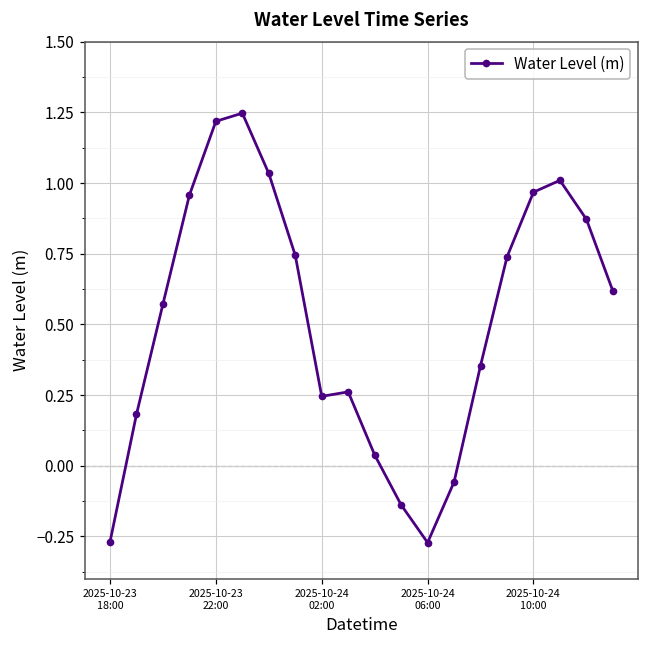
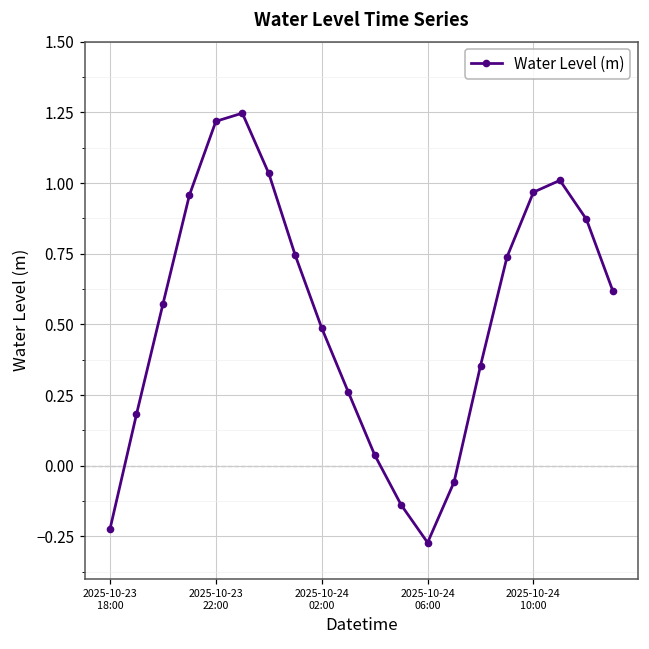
  {
-   "2025-10-23 18:00": -0.27,
+   "2025-10-23 18:00": -0.22,
    "2025-10-23 22:00": 1.22,
-   "2025-10-24 02:00": 0.25,
+   "2025-10-24 02:00": 0.49,
    "2025-10-24 06:00": -0.27,
    "2025-10-24 10:00": 0.97
  }
